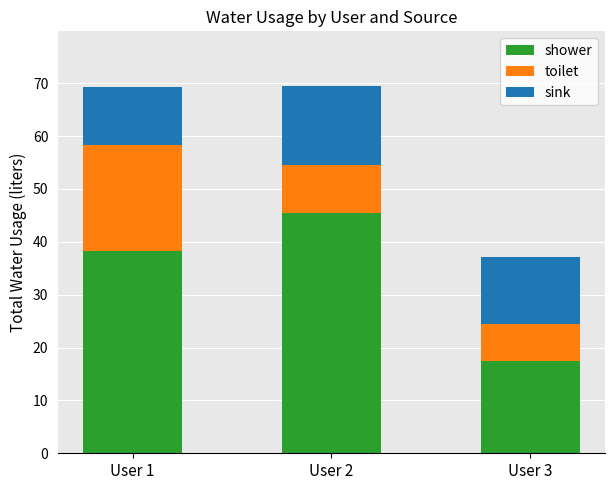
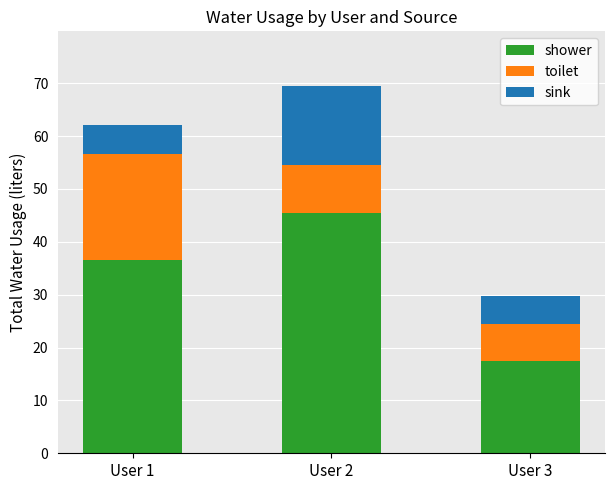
  {
    "shower": {
-     "User 1": 38,
+     "User 1": 37,
      "User 2": 46,
      "User 3": 17
    },
    "toilet": {
      "User 1": 20,
      "User 2": 9,
      "User 3": 7
    },
    "sink": {
-     "User 1": 11,
+     "User 1": 5,
      "User 2": 15,
-     "User 3": 13
+     "User 3": 5
    }
  }
